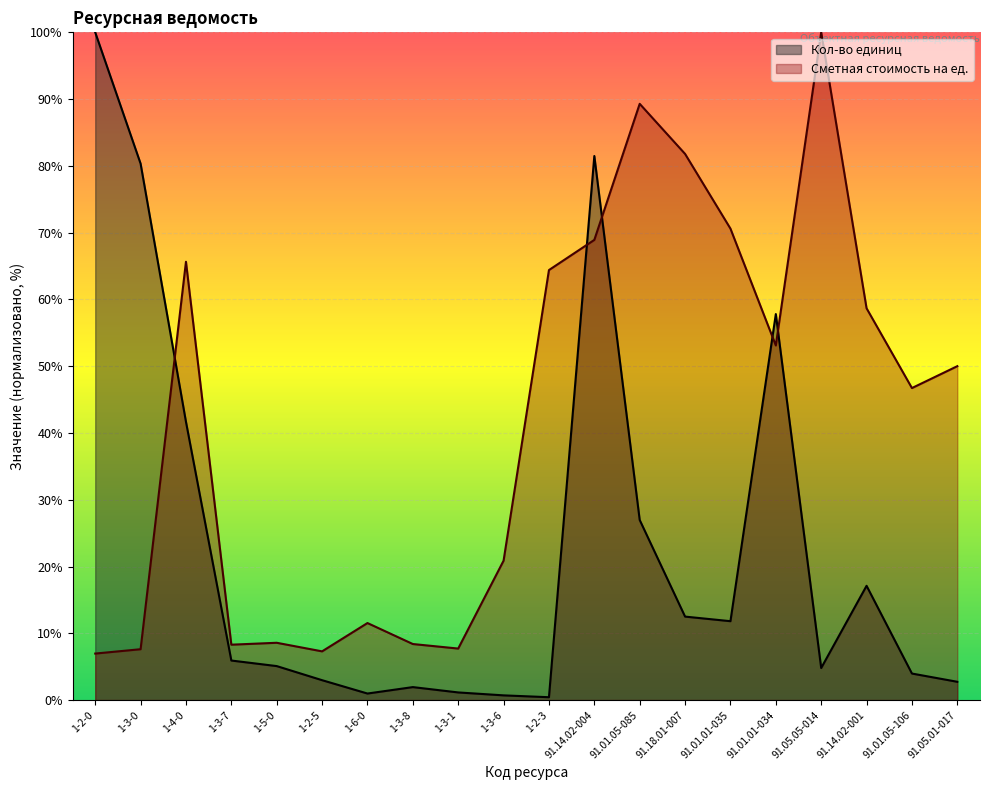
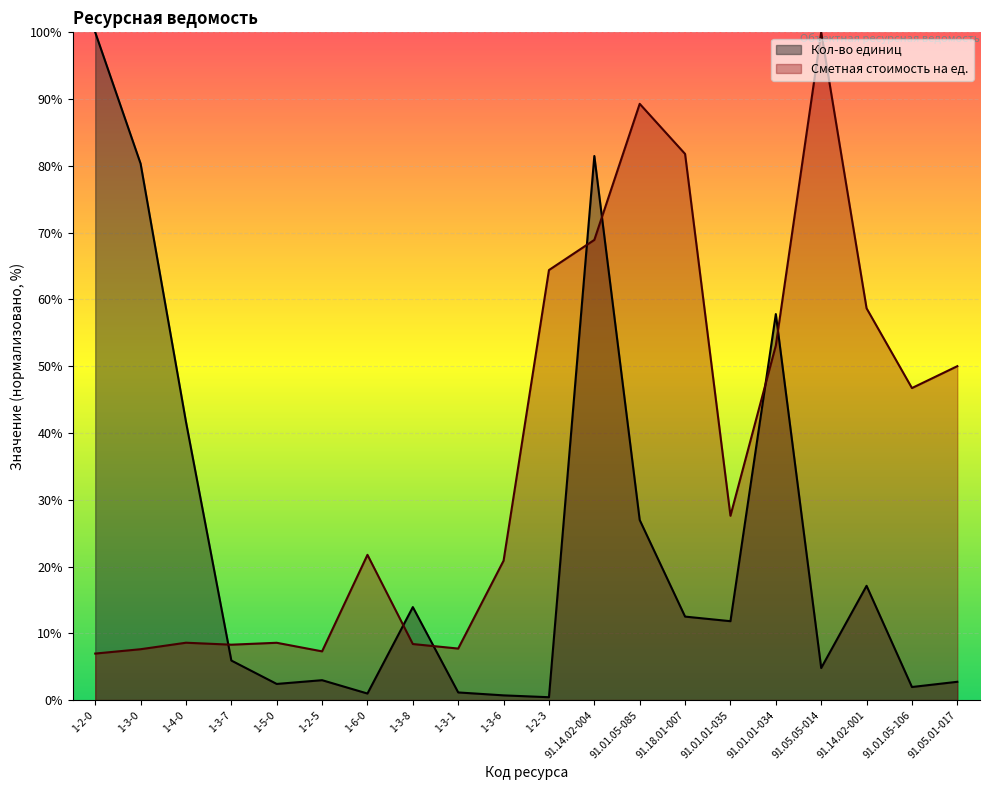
  {
    "Кол-во единиц": {
      "1-2-0": "100%",
      "1-3-0": "80%",
      "1-4-0": "42%",
      "1-3-7": "6%",
-     "1-5-0": "5%",
+     "1-5-0": "2%",
      "1-2-5": "3%",
      "1-6-0": "1%",
-     "1-3-8": "2%",
+     "1-3-8": "14%",
      "1-3-1": "1%",
      "1-3-6": "1%",
      "1-2-3": "0%",
      "91.14.02-004": "81%",
      "91.01.05-085": "27%",
      "91.18.01-007": "13%",
      "91.01.01-035": "12%",
      "91.01.01-034": "58%",
      "91.05.05-014": "5%",
      "91.14.02-001": "17%",
-     "91.01.05-106": "4%",
+     "91.01.05-106": "2%",
      "91.05.01-017": "3%"
    },
    "Сметная стоимость на ед.": {
      "1-2-0": "7%",
      "1-3-0": "8%",
-     "1-4-0": "66%",
+     "1-4-0": "9%",
      "1-3-7": "8%",
      "1-5-0": "9%",
      "1-2-5": "7%",
-     "1-6-0": "12%",
+     "1-6-0": "22%",
      "1-3-8": "8%",
      "1-3-1": "8%",
      "1-3-6": "21%",
      "1-2-3": "64%",
      "91.14.02-004": "69%",
      "91.01.05-085": "89%",
      "91.18.01-007": "82%",
-     "91.01.01-035": "71%",
+     "91.01.01-035": "28%",
      "91.01.01-034": "53%",
      "91.05.05-014": "100%",
      "91.14.02-001": "59%",
      "91.01.05-106": "47%",
      "91.05.01-017": "50%"
    }
  }
